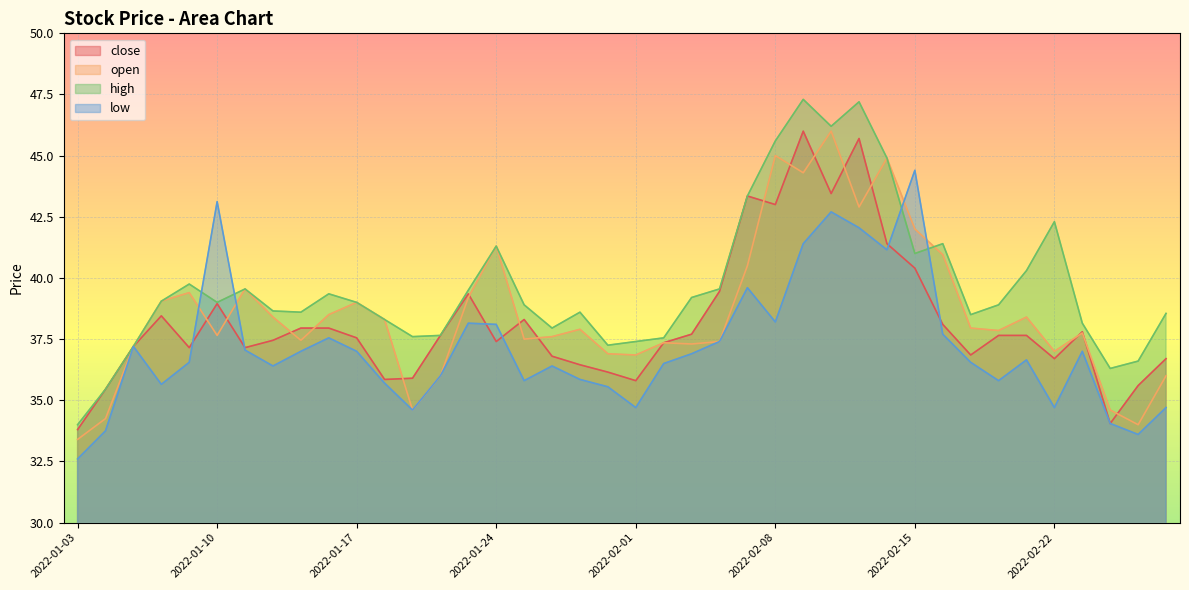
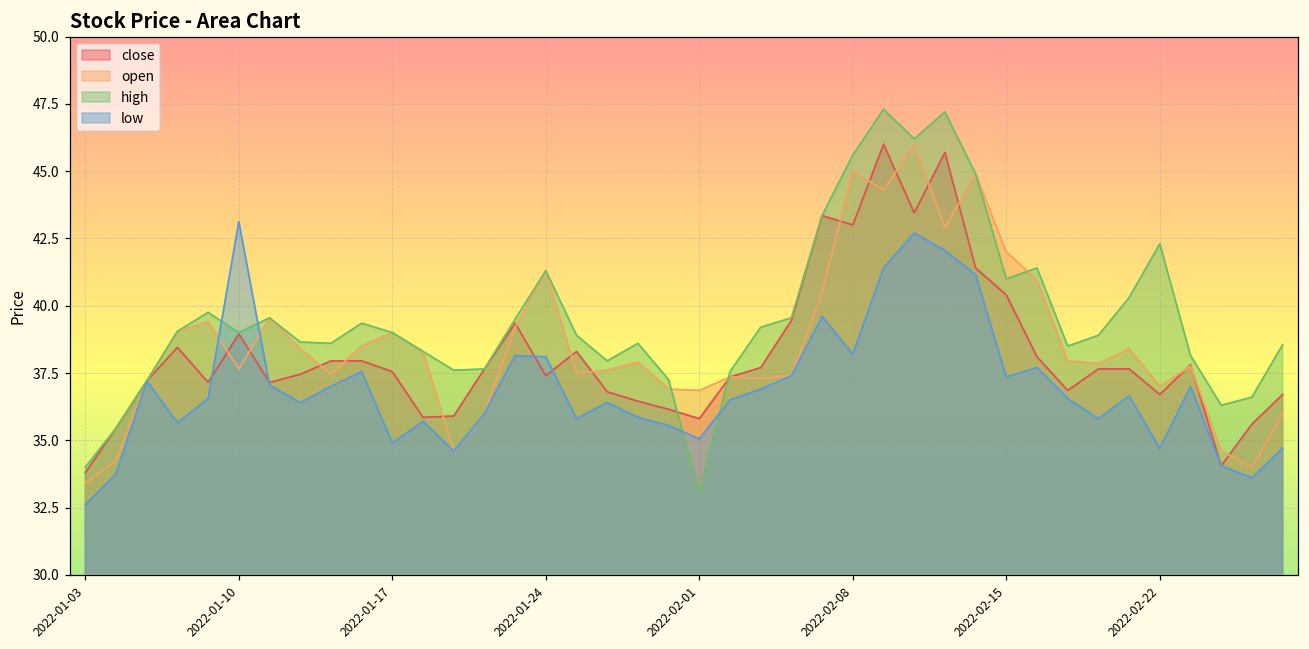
  {
    "high": {
      "2022-01-03": 34.0,
-     "2022-02-01": 37.4,
+     "2022-02-01": 33.0,
      "2022-02-08": 45.6,
      "2022-02-15": 41.0,
      "2022-02-22": 42.3
    },
    "low": {
      "2022-01-03": 32.6,
      "2022-01-10": 43.1,
-     "2022-01-17": 37.0,
+     "2022-01-17": 34.9,
      "2022-01-24": 38.1,
-     "2022-02-01": 34.7,
+     "2022-02-01": 35.1,
      "2022-02-08": 38.2,
-     "2022-02-15": 44.4,
+     "2022-02-15": 37.4,
      "2022-02-22": 34.7
    }
  }
